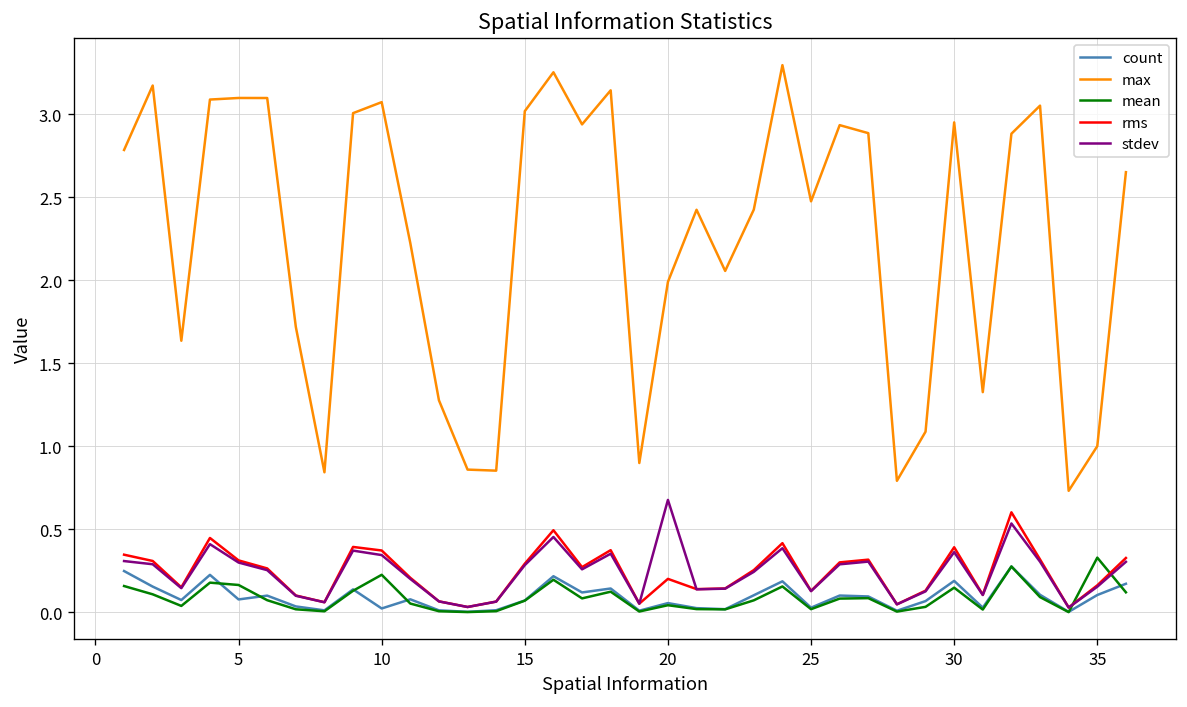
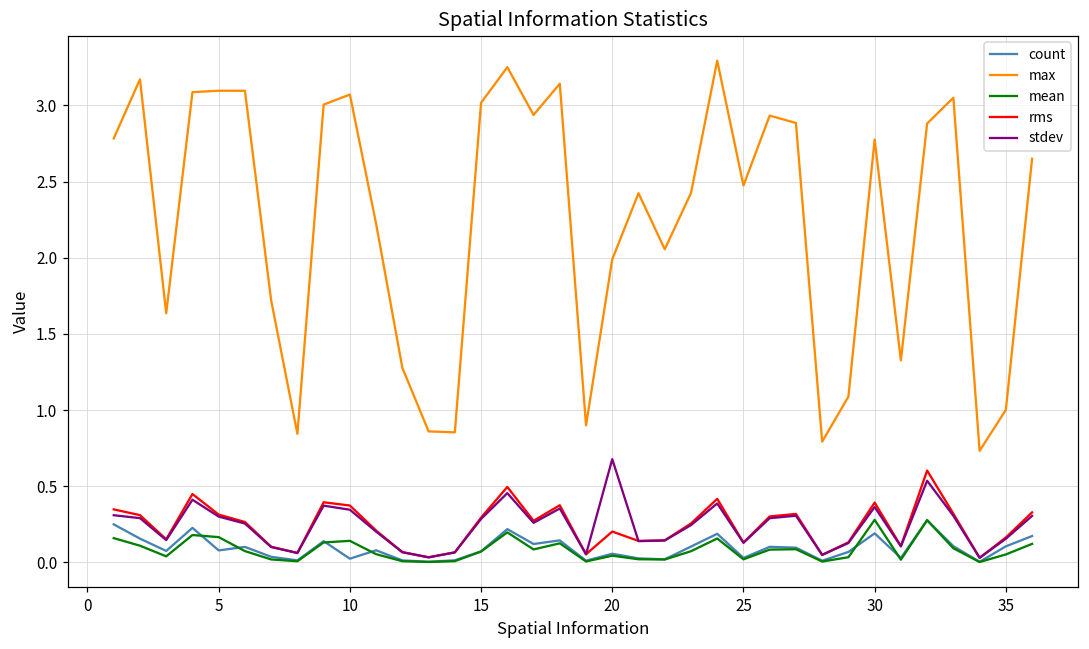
  {
    "count": {
      "5": 0.08,
      "10": 0.02,
      "30": 0.19,
      "35": 0.10
    },
    "max": {
      "5": 3.10,
      "10": 3.07,
      "15": 3.02,
      "20": 1.99,
      "25": 2.47,
-     "30": 2.95,
+     "30": 2.78,
      "35": 1.00
    },
    "mean": {
      "5": 0.17,
-     "10": 0.23,
-     "30": 0.15,
-     "35": 0.33
+     "10": 0.14,
+     "30": 0.28,
+     "35": 0.05
    },
    "rms": {
      "10": 0.37,
      "20": 0.20,
      "30": 0.39
    },
    "stdev": {
      "10": 0.35,
      "20": 0.68,
      "30": 0.36
    }
  }
